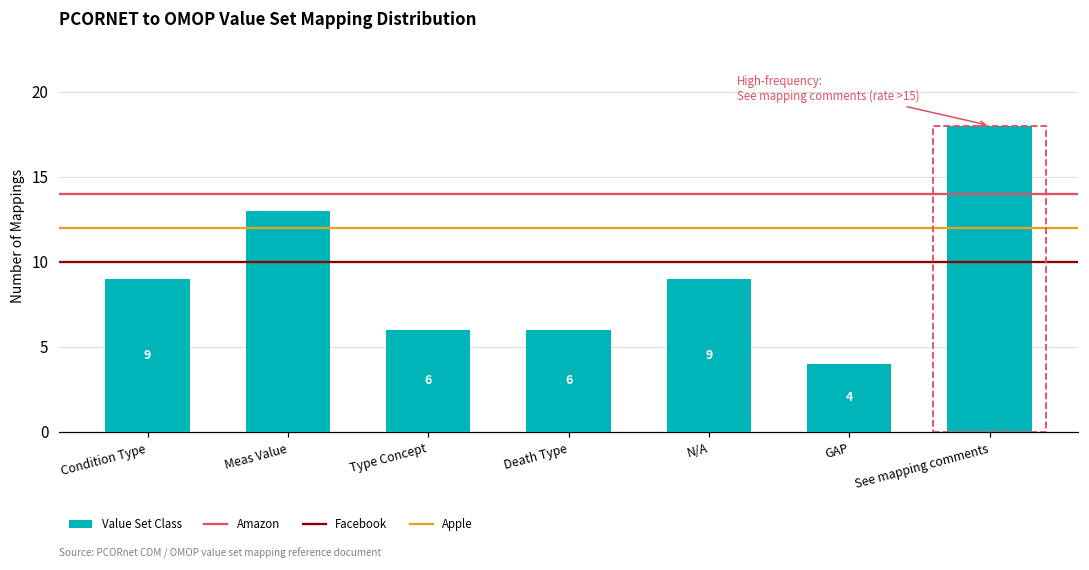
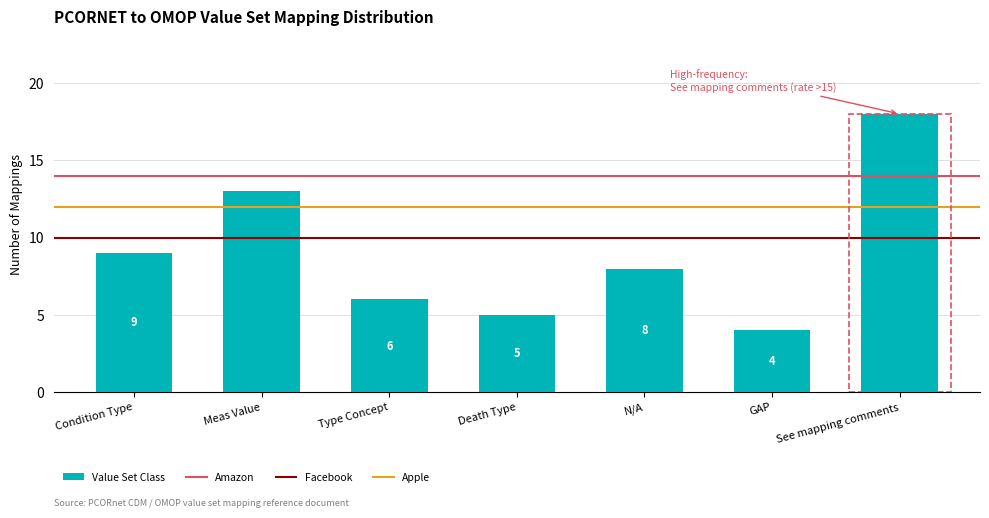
  {
    "Condition Type": 9,
    "Type Concept": 6,
-   "Death Type": 6,
-   "N/A": 9,
+   "Death Type": 5,
+   "N/A": 8,
    "GAP": 4
  }
